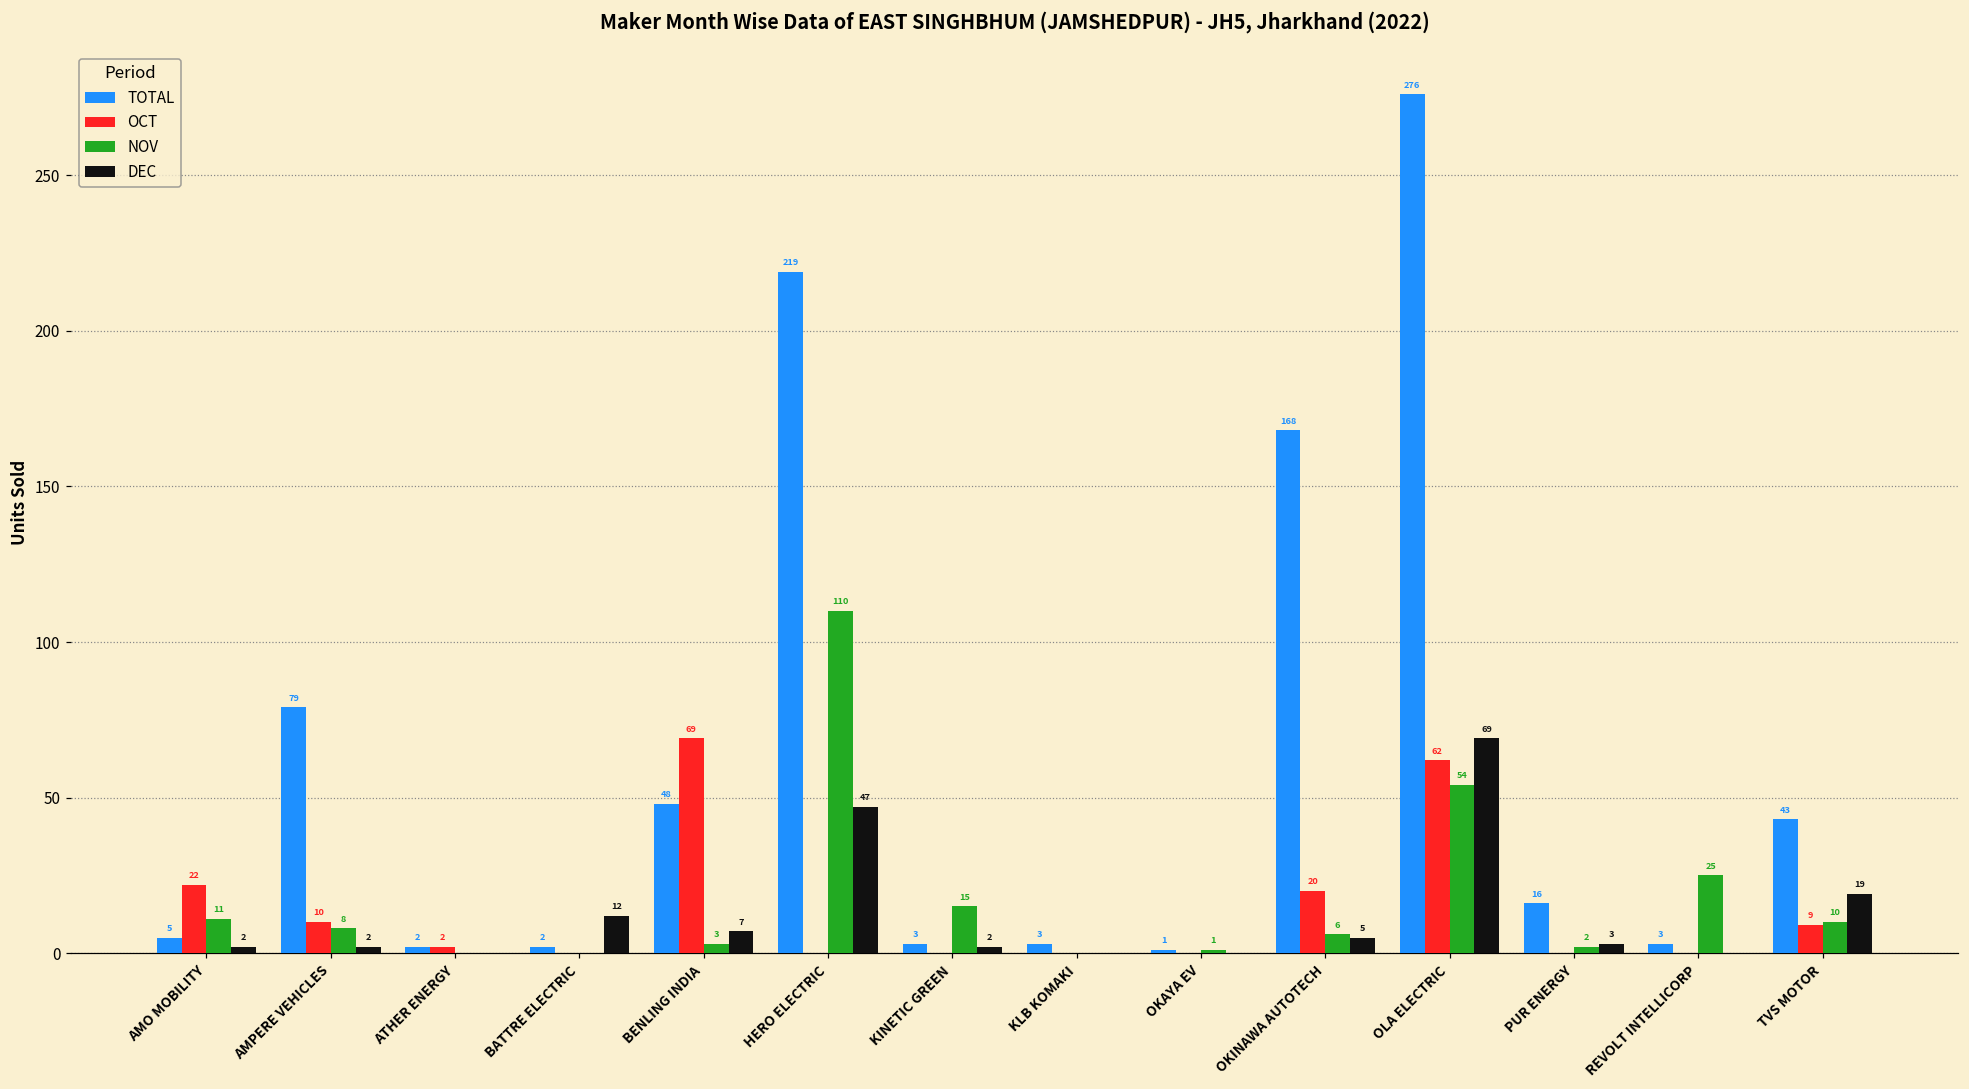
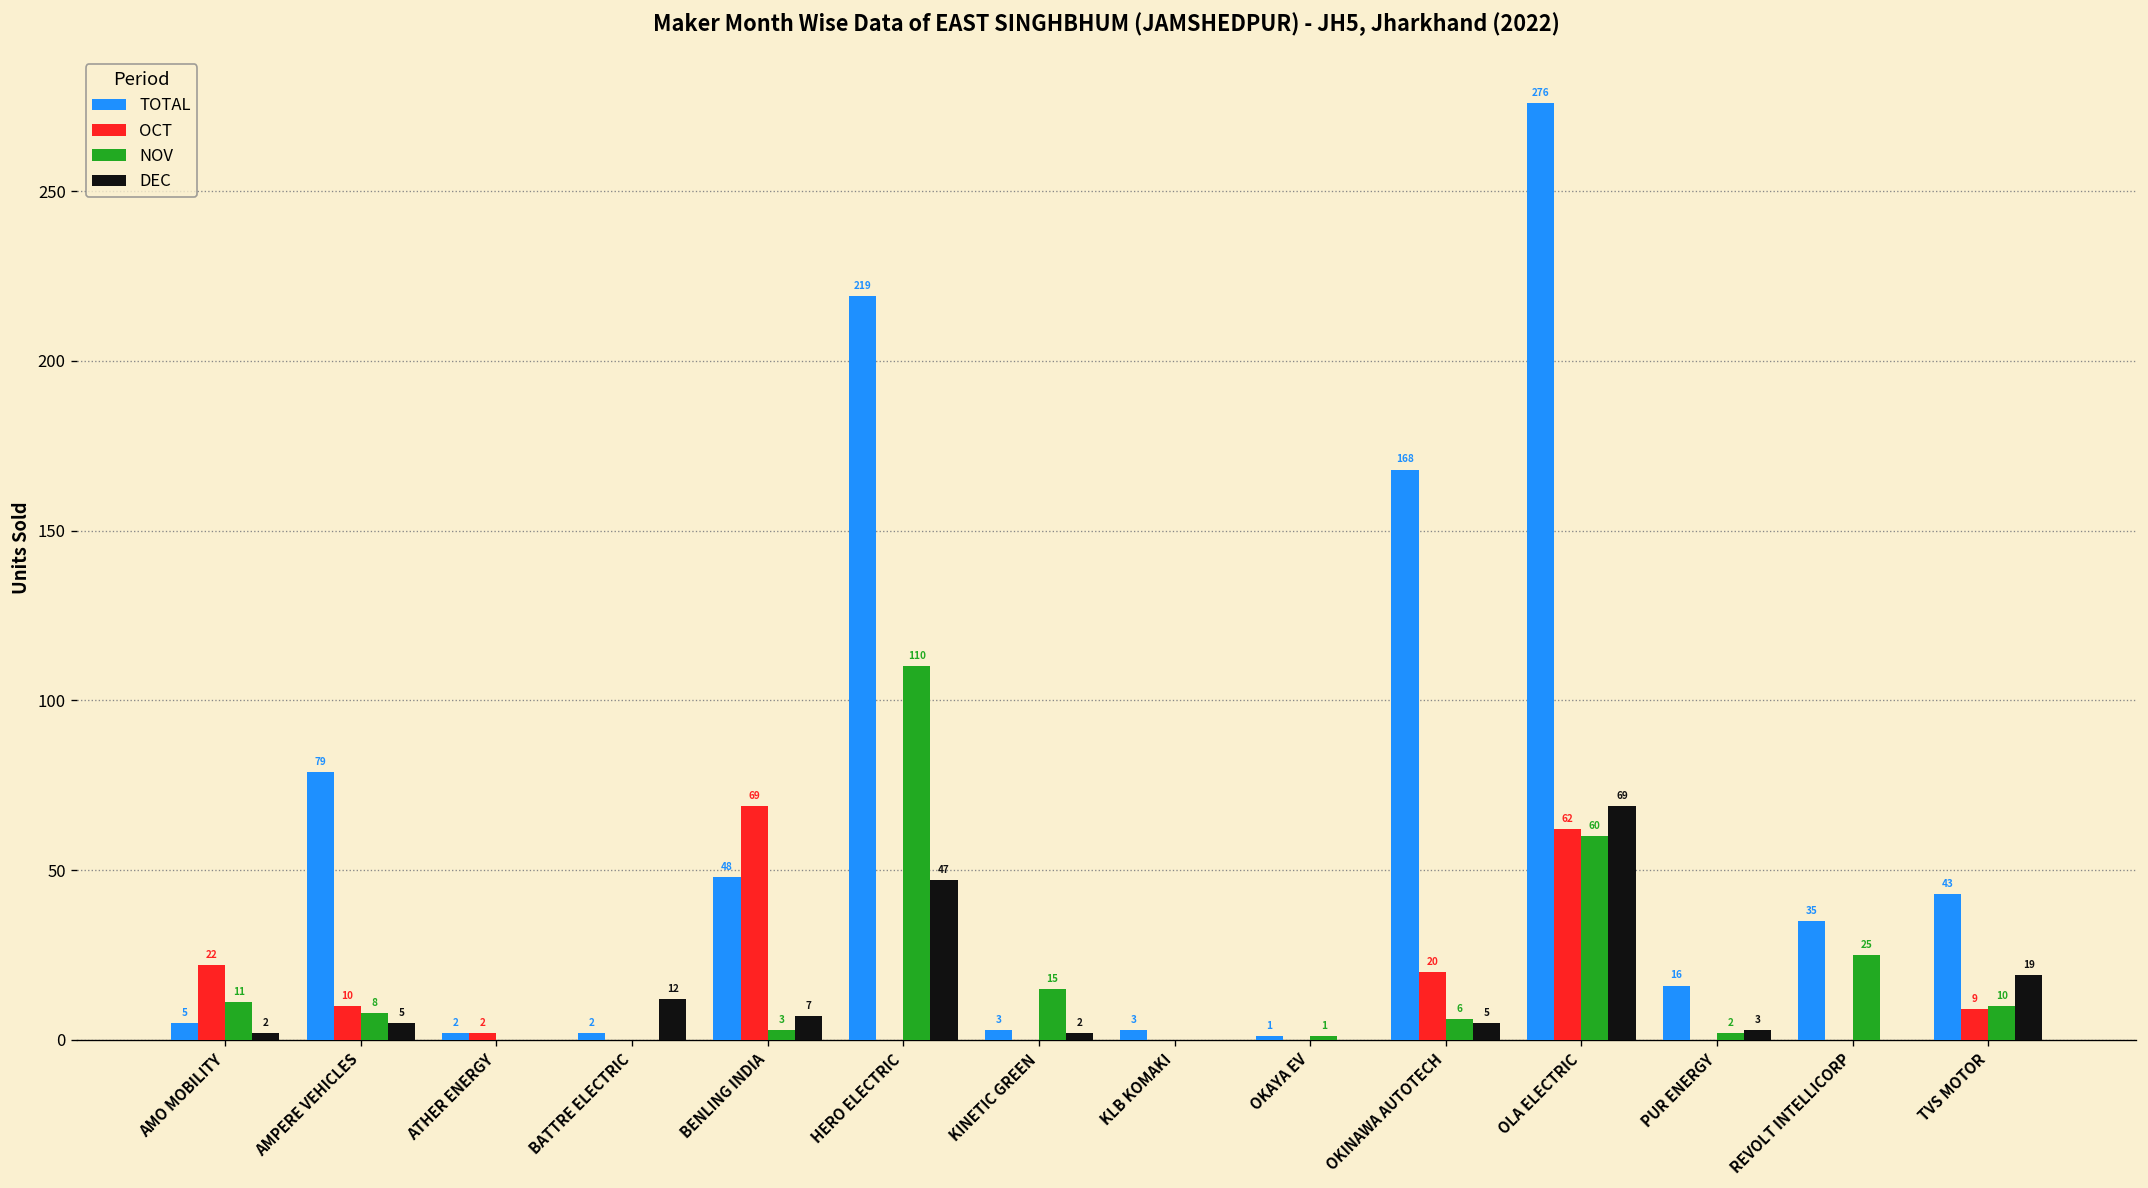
  {
    "TOTAL": {
      "AMO MOBILITY": 5,
      "AMPERE VEHICLES": 79,
      "ATHER ENERGY": 2,
      "BATTRE ELECTRIC": 2,
      "BENLING INDIA": 48,
      "HERO ELECTRIC": 219,
      "KINETIC GREEN": 3,
      "KLB KOMAKI": 3,
      "OKAYA EV": 1,
      "OKINAWA AUTOTECH": 168,
      "OLA ELECTRIC": 276,
      "PUR ENERGY": 16,
-     "REVOLT INTELLICORP": 3,
+     "REVOLT INTELLICORP": 35,
      "TVS MOTOR": 43
    },
    "OCT": {
      "AMO MOBILITY": 22,
      "AMPERE VEHICLES": 10,
      "ATHER ENERGY": 2,
      "BENLING INDIA": 69,
      "OKINAWA AUTOTECH": 20,
      "OLA ELECTRIC": 62,
      "TVS MOTOR": 9
    },
    "NOV": {
      "AMO MOBILITY": 11,
      "AMPERE VEHICLES": 8,
      "BENLING INDIA": 3,
      "HERO ELECTRIC": 110,
      "KINETIC GREEN": 15,
      "OKAYA EV": 1,
      "OKINAWA AUTOTECH": 6,
-     "OLA ELECTRIC": 54,
+     "OLA ELECTRIC": 60,
      "PUR ENERGY": 2,
      "REVOLT INTELLICORP": 25,
      "TVS MOTOR": 10
    },
    "DEC": {
      "AMO MOBILITY": 2,
-     "AMPERE VEHICLES": 2,
+     "AMPERE VEHICLES": 5,
      "BATTRE ELECTRIC": 12,
      "BENLING INDIA": 7,
      "HERO ELECTRIC": 47,
      "KINETIC GREEN": 2,
      "OKINAWA AUTOTECH": 5,
      "OLA ELECTRIC": 69,
      "PUR ENERGY": 3,
      "TVS MOTOR": 19
    }
  }
